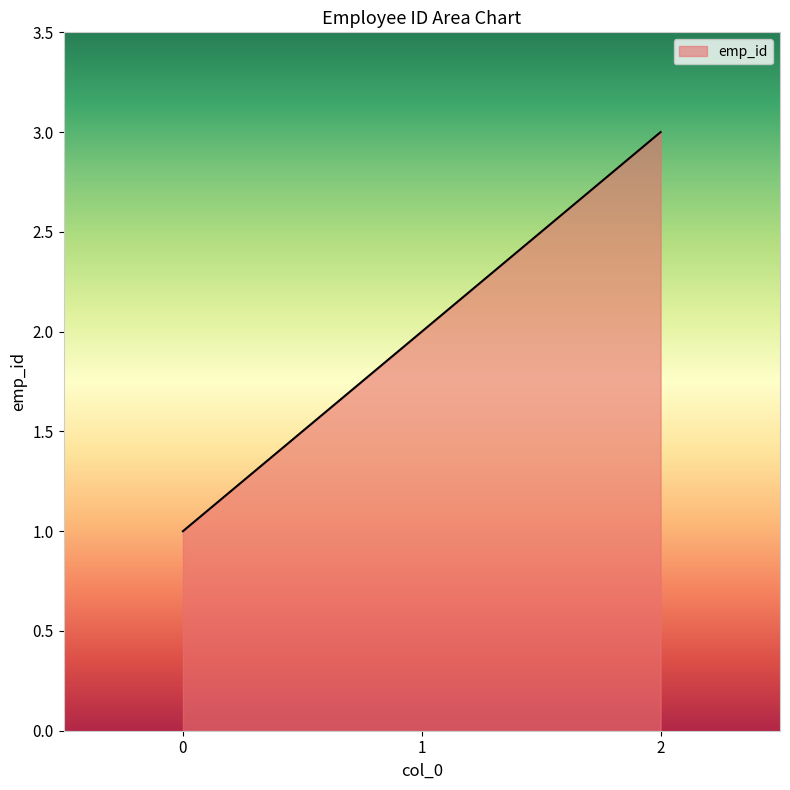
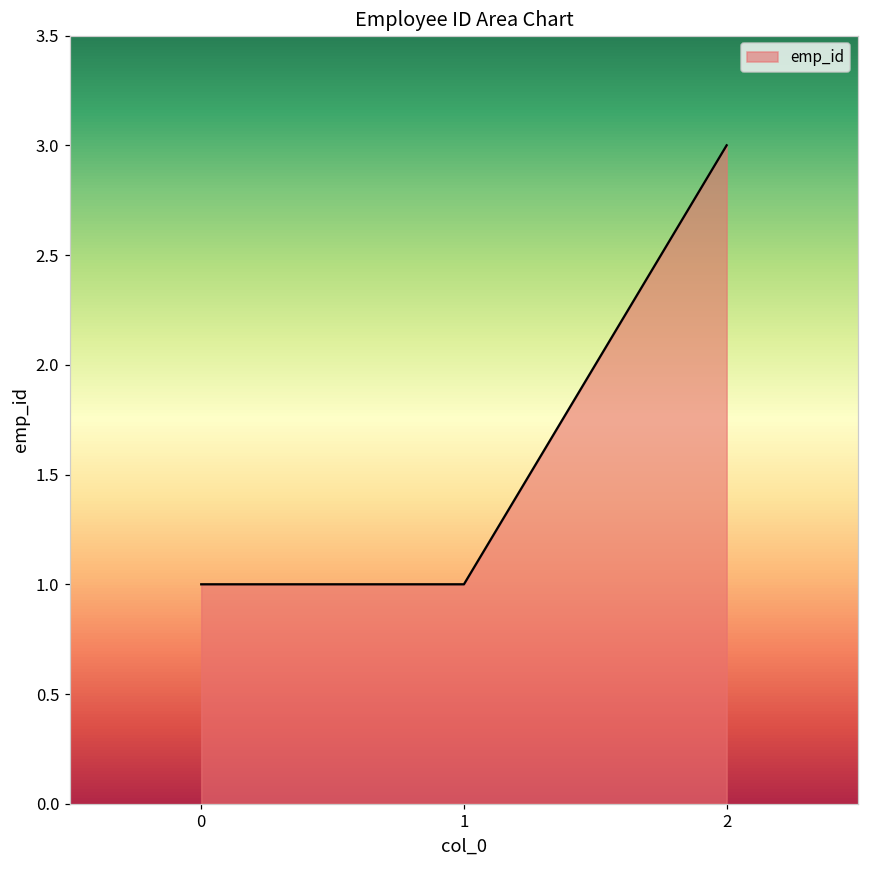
  {
    "0": 1,
-   "1": 2,
+   "1": 1,
    "2": 3
  }
